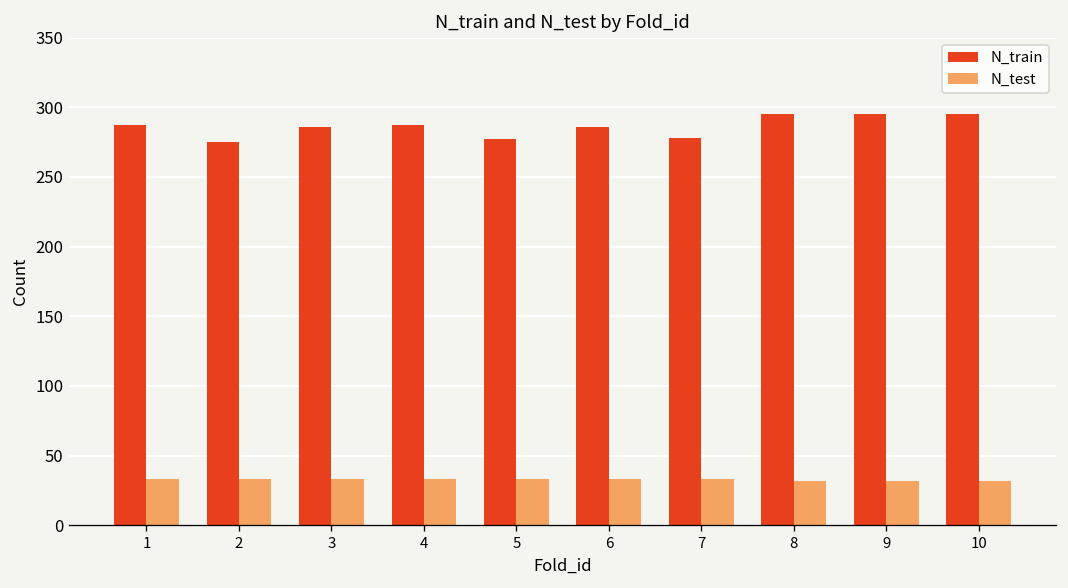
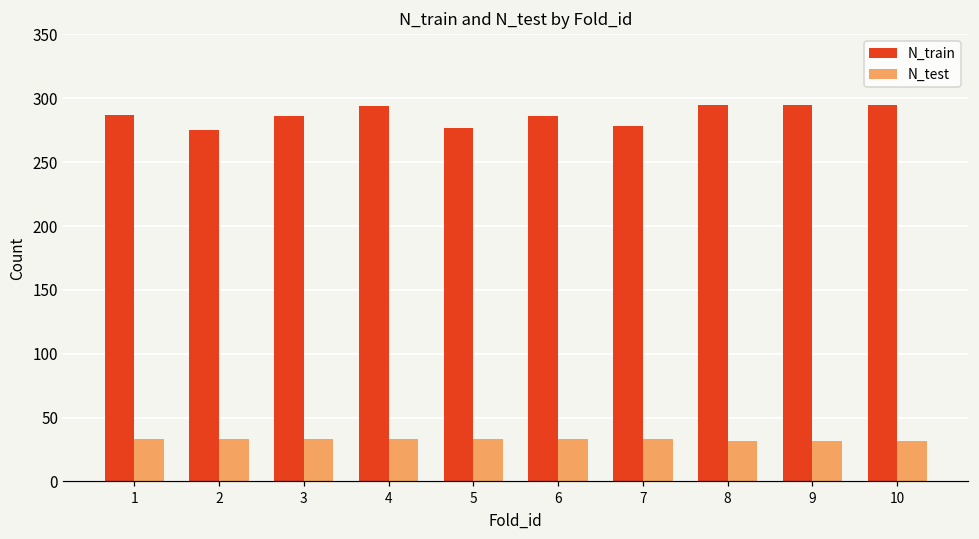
  {
    "N_train": {
      "1": 287,
      "2": 275,
      "3": 286,
-     "4": 287,
+     "4": 294,
      "5": 277,
      "6": 286,
      "7": 278,
      "8": 295,
      "9": 295,
      "10": 295
    },
    "N_test": {
      "1": 33,
      "2": 33,
      "3": 33,
      "4": 33,
      "5": 33,
      "6": 33,
      "7": 33,
      "8": 32,
      "9": 32,
      "10": 32
    }
  }
